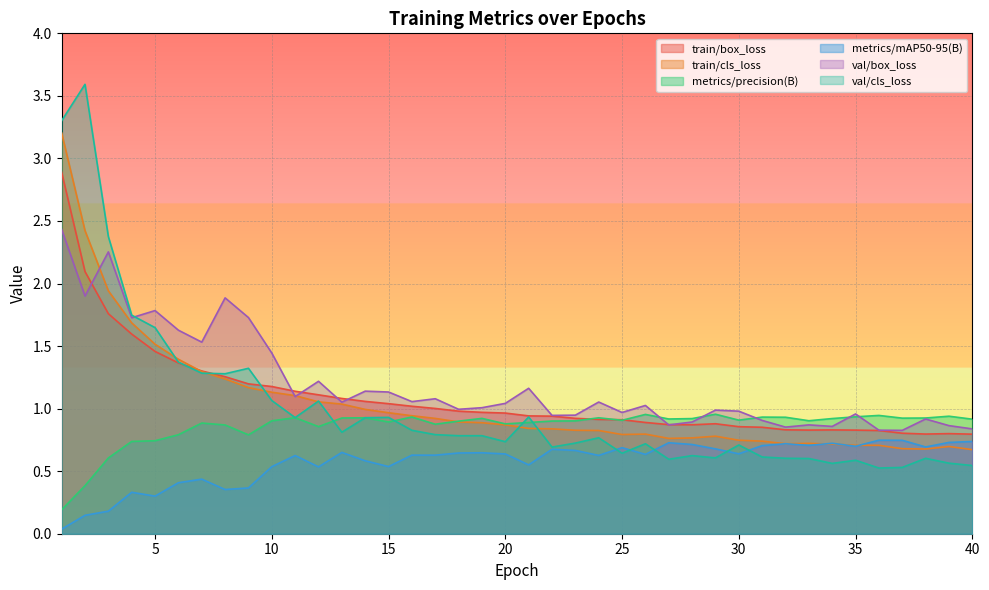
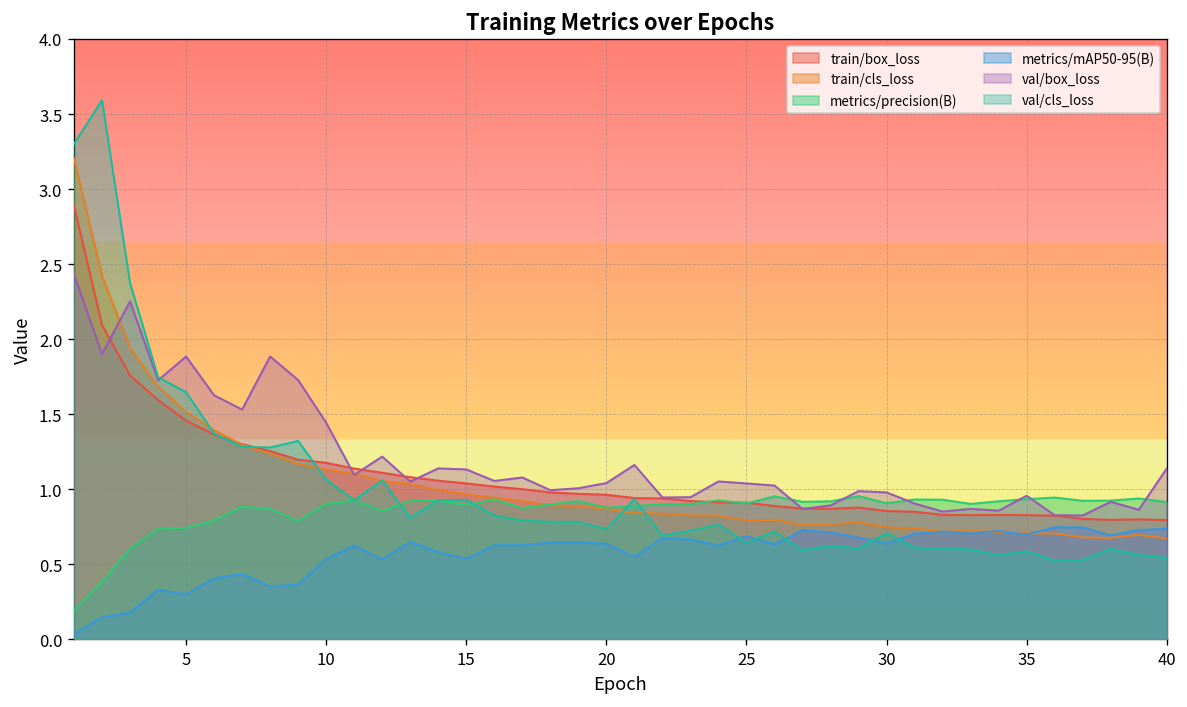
  {
    "val/box_loss": {
-     "5": 1.78,
+     "5": 1.88,
      "10": 1.44,
      "15": 1.13,
      "20": 1.04,
-     "25": 0.97,
+     "25": 1.04,
      "30": 0.98,
      "35": 0.96,
-     "40": 0.84
+     "40": 1.14
    }
  }
